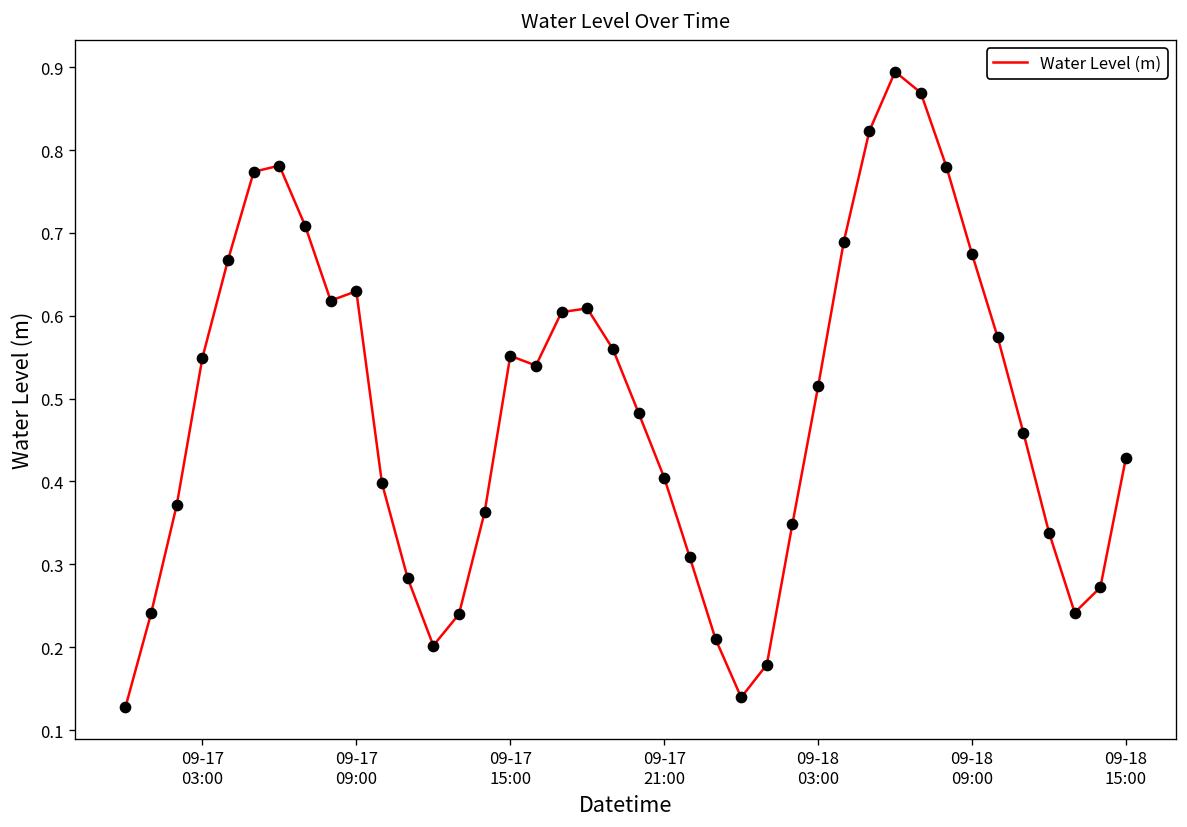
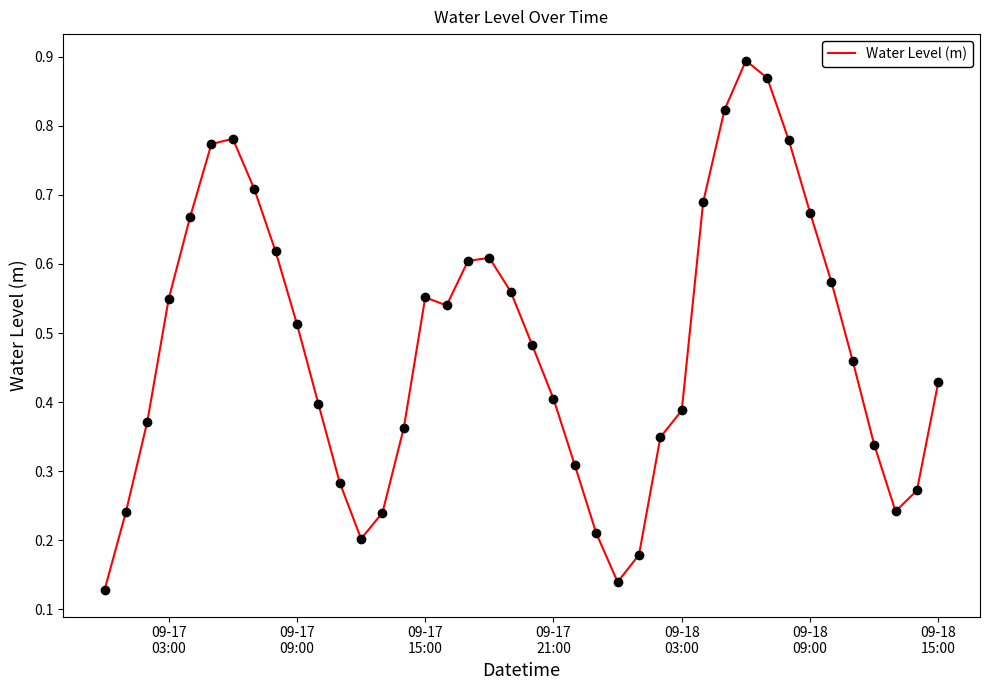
  {
    "09-17 03:00": 0.55,
-   "09-17 09:00": 0.63,
+   "09-17 09:00": 0.51,
    "09-17 15:00": 0.55,
    "09-17 21:00": 0.40,
-   "09-18 03:00": 0.51,
+   "09-18 03:00": 0.39,
    "09-18 09:00": 0.67,
    "09-18 15:00": 0.43
  }
